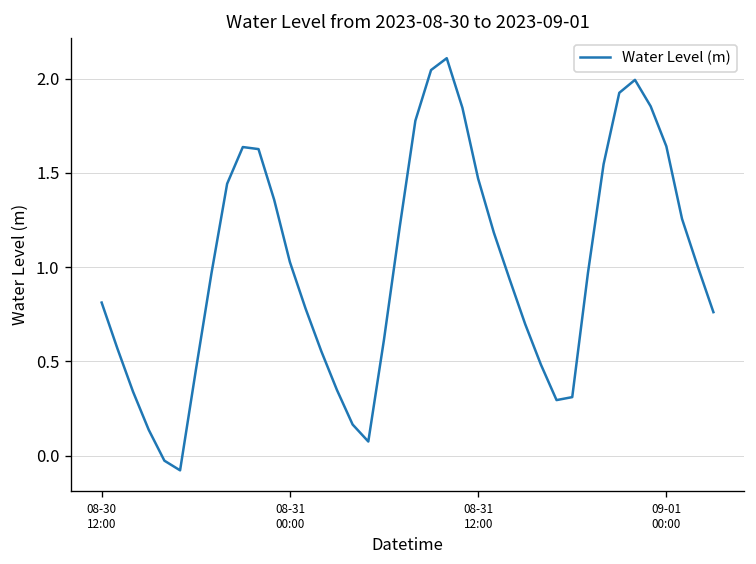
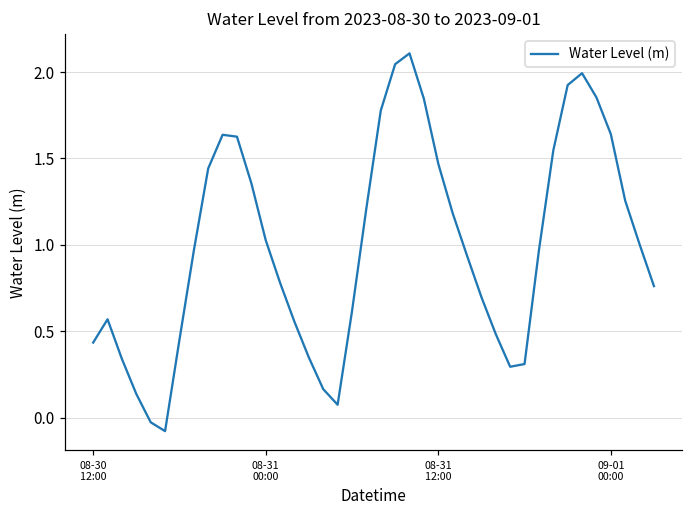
  {
-   "08-30 12:00": 0.81,
+   "08-30 12:00": 0.43,
    "08-31 00:00": 1.03,
    "08-31 12:00": 1.47,
    "09-01 00:00": 1.64
  }
